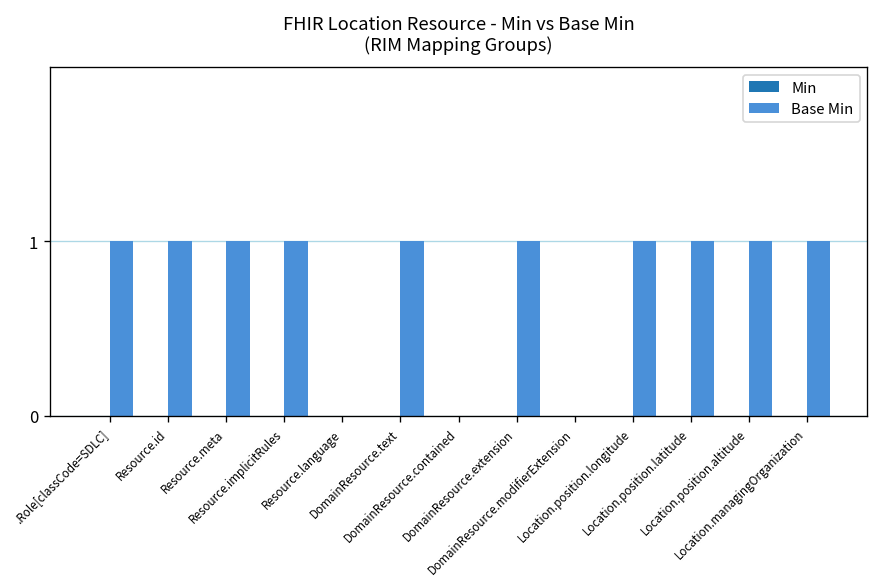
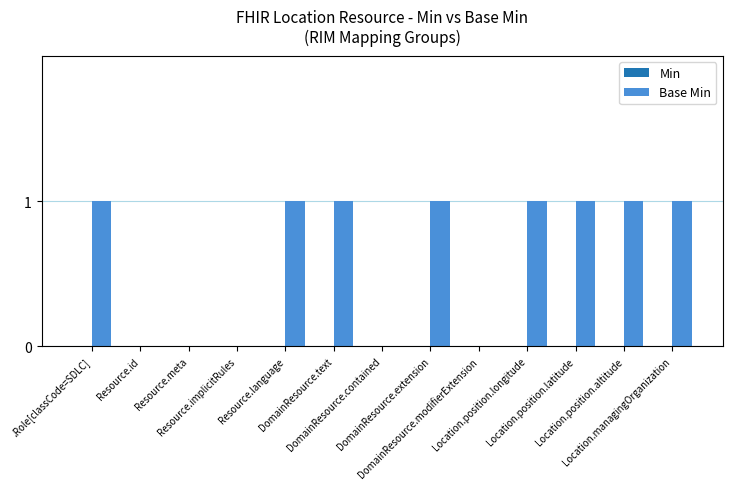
  {
    "Min": {
      ".Role[classCode=SDLC]": 0,
      "Resource.id": 0,
      "Resource.meta": 0,
      "Resource.implicitRules": 0,
      "Resource.language": 0,
      "DomainResource.text": 0,
      "DomainResource.contained": 0,
      "DomainResource.extension": 0,
      "DomainResource.modifierExtension": 0,
      "Location.position.longitude": 0,
      "Location.position.latitude": 0,
      "Location.position.altitude": 0,
      "Location.managingOrganization": 0
    },
    "Base Min": {
      ".Role[classCode=SDLC]": 1,
-     "Resource.id": 1,
-     "Resource.meta": 1,
-     "Resource.implicitRules": 1,
-     "Resource.language": 0,
+     "Resource.id": 0,
+     "Resource.meta": 0,
+     "Resource.implicitRules": 0,
+     "Resource.language": 1,
      "DomainResource.text": 1,
      "DomainResource.contained": 0,
      "DomainResource.extension": 1,
      "DomainResource.modifierExtension": 0,
      "Location.position.longitude": 1,
      "Location.position.latitude": 1,
      "Location.position.altitude": 1,
      "Location.managingOrganization": 1
    }
  }
